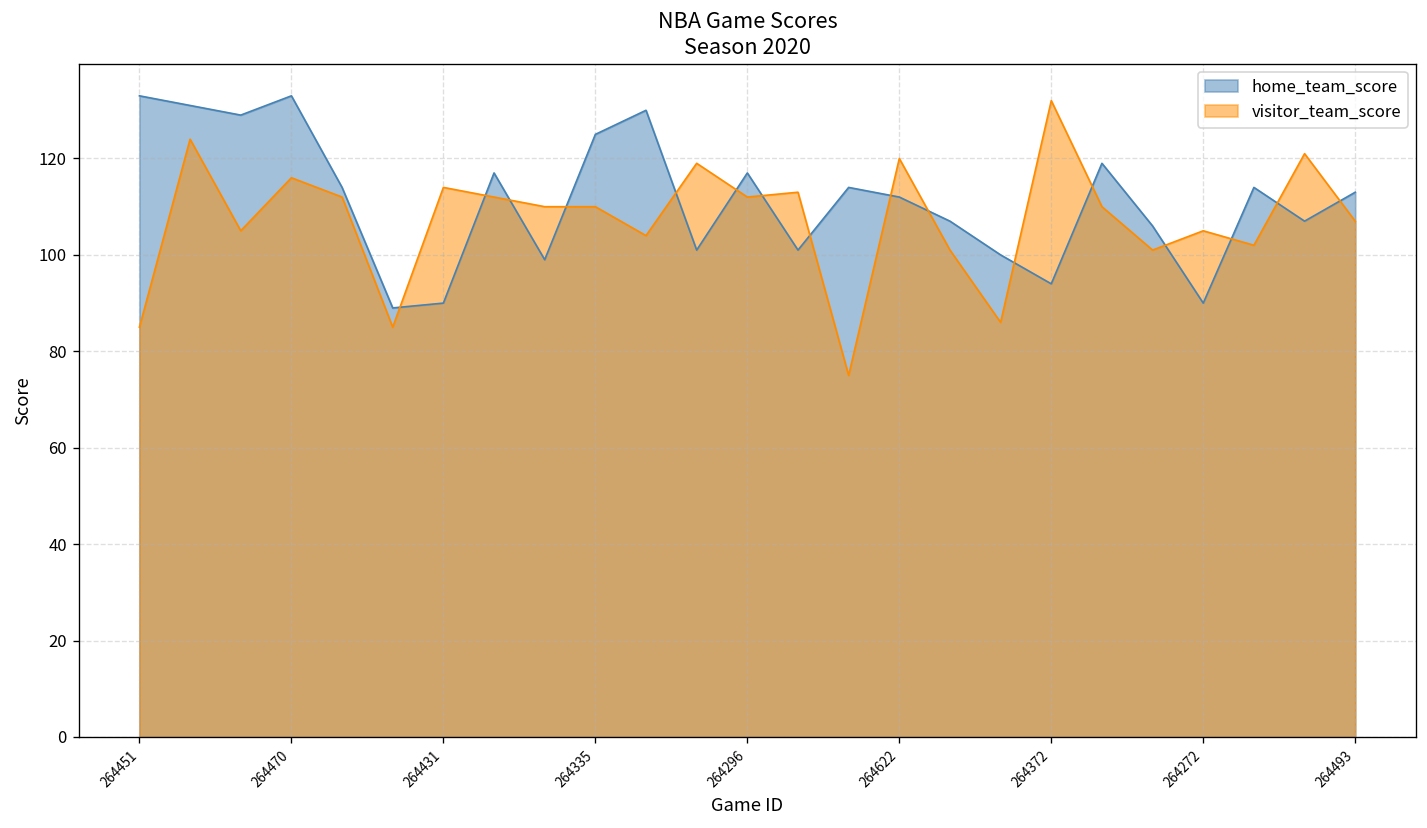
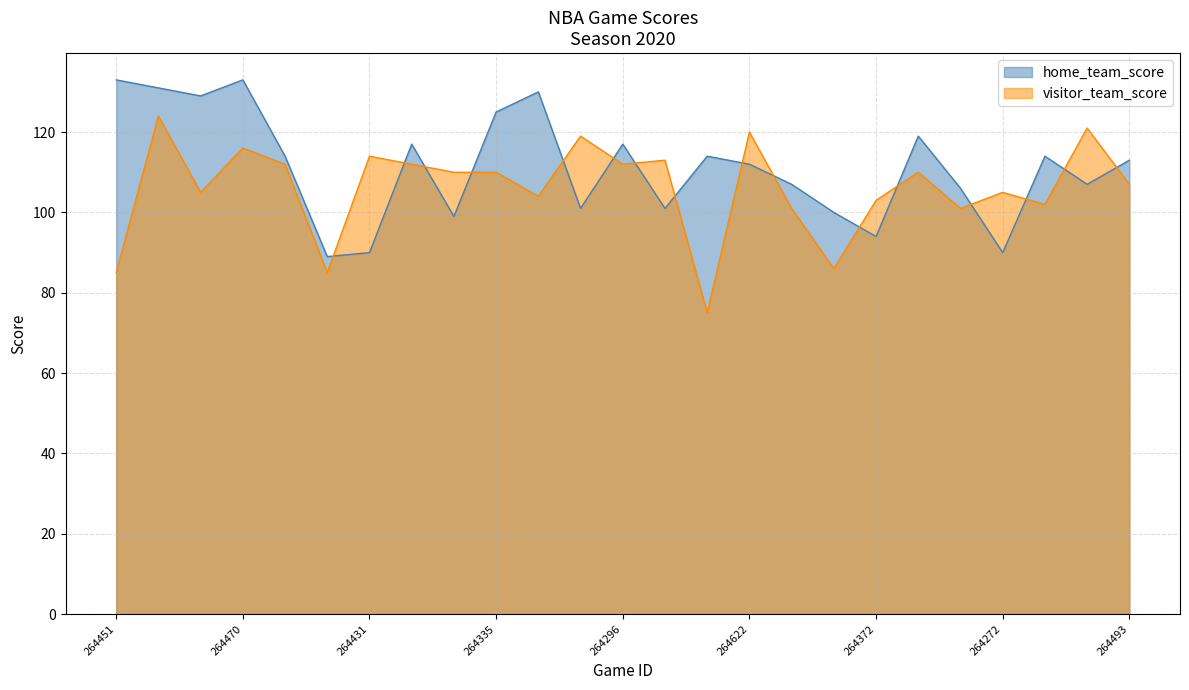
  {
    "home_team_score": {
      "264451": 133,
      "264470": 133,
      "264431": 90,
      "264335": 125,
      "264296": 117,
      "264622": 112,
      "264372": 94,
      "264272": 90,
      "264493": 113
    },
    "visitor_team_score": {
      "264451": 85,
      "264470": 116,
      "264431": 114,
      "264335": 110,
      "264296": 112,
      "264622": 120,
-     "264372": 132,
+     "264372": 103,
      "264272": 105,
      "264493": 107
    }
  }
